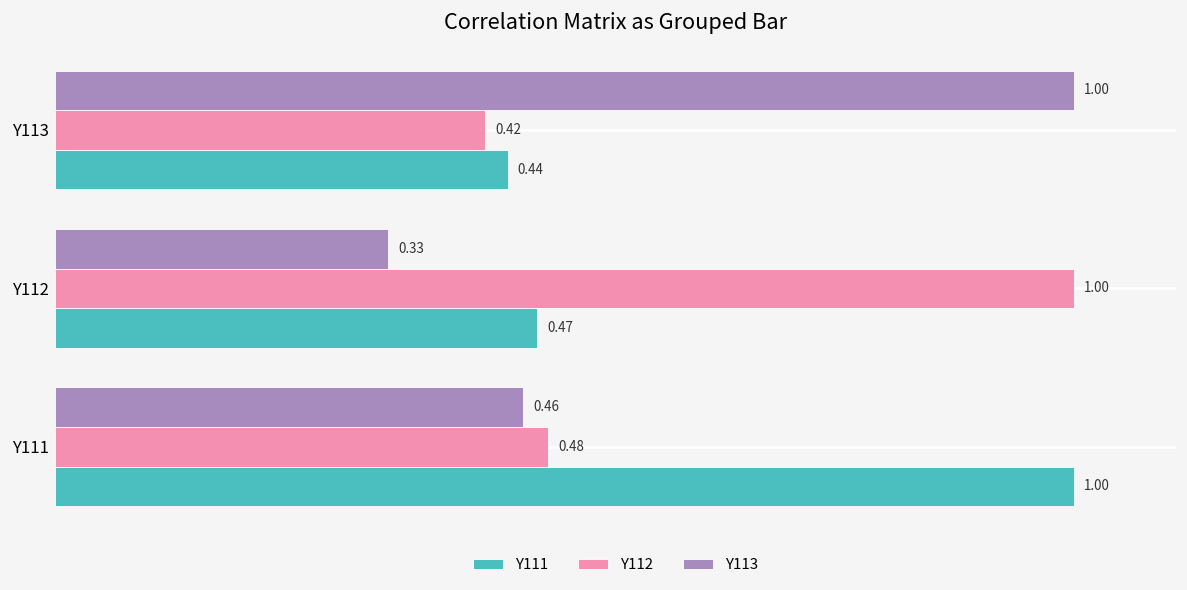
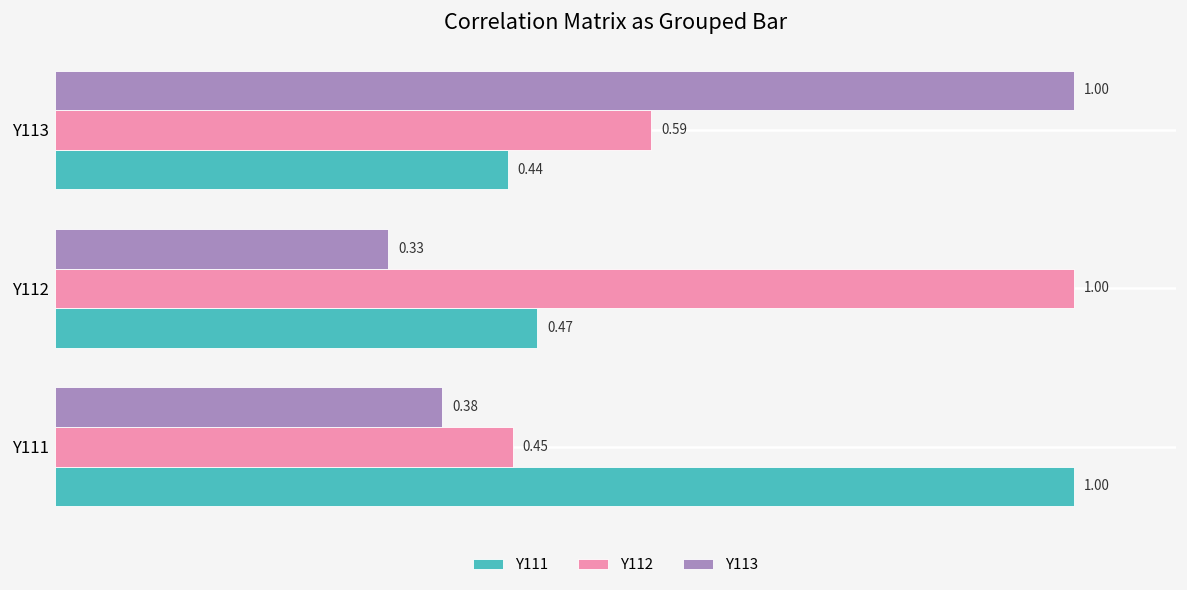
  {
    "Y111": {
      "Y113": 0.44,
      "Y112": 0.47,
      "Y111": 1.00
    },
    "Y112": {
-     "Y113": 0.42,
+     "Y113": 0.59,
      "Y112": 1.00,
-     "Y111": 0.48
+     "Y111": 0.45
    },
    "Y113": {
      "Y113": 1.00,
      "Y112": 0.33,
-     "Y111": 0.46
+     "Y111": 0.38
    }
  }
